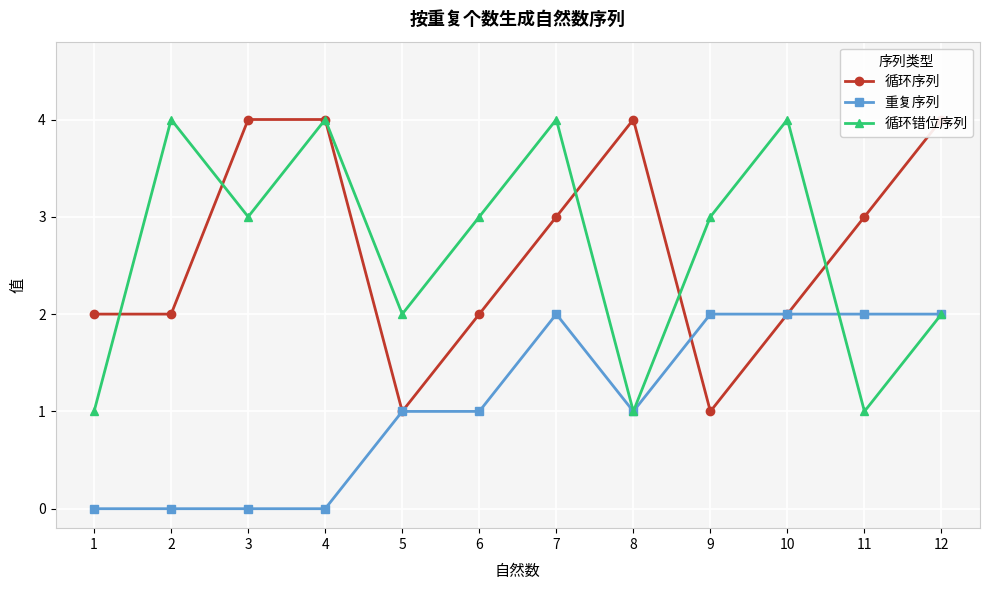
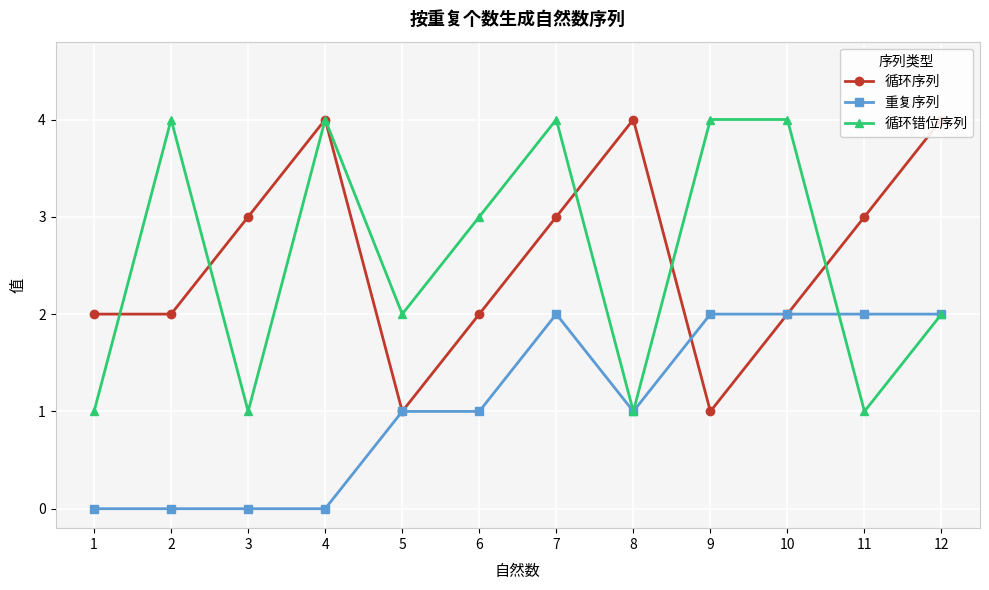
  {
    "循环序列": {
      "1": 2,
      "2": 2,
-     "3": 4,
+     "3": 3,
      "6": 2,
      "7": 3,
      "8": 4,
      "9": 1,
      "11": 3
    },
    "重复序列": {
      "1": 0,
      "2": 0,
      "3": 0,
      "4": 0,
      "6": 1,
      "7": 2,
      "9": 2,
      "11": 2
    },
    "循环错位序列": {
      "1": 1,
      "2": 4,
-     "3": 3,
+     "3": 1,
      "5": 2,
      "6": 3,
      "7": 4,
-     "9": 3,
+     "9": 4,
      "10": 4,
      "11": 1
    }
  }
